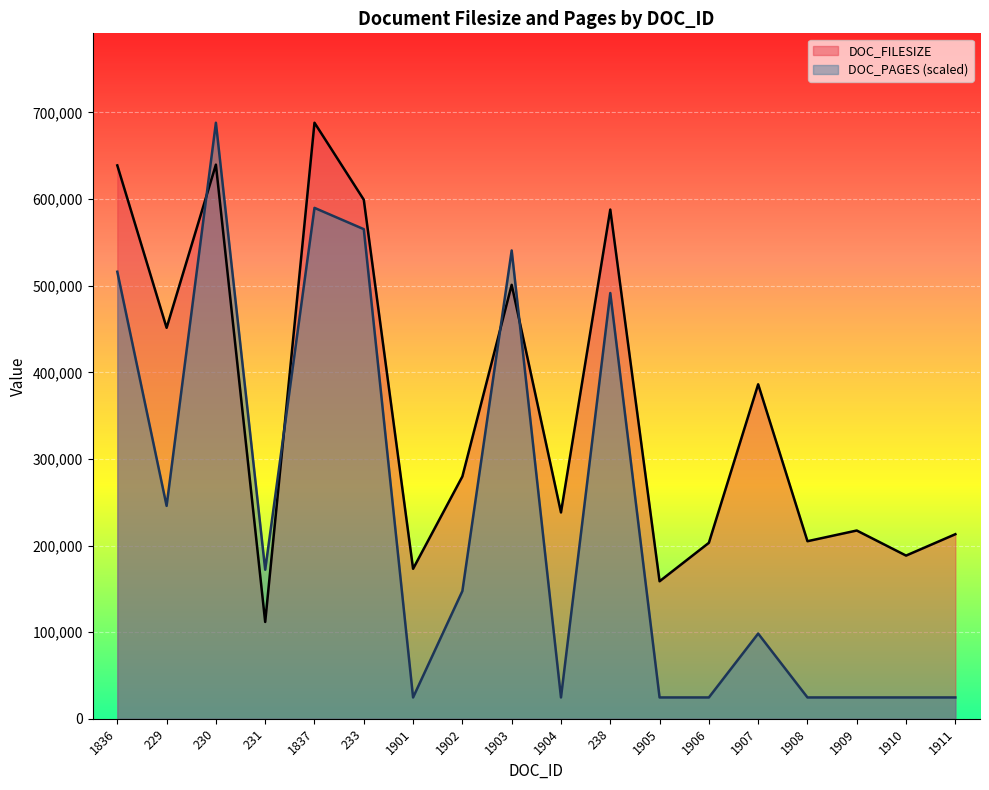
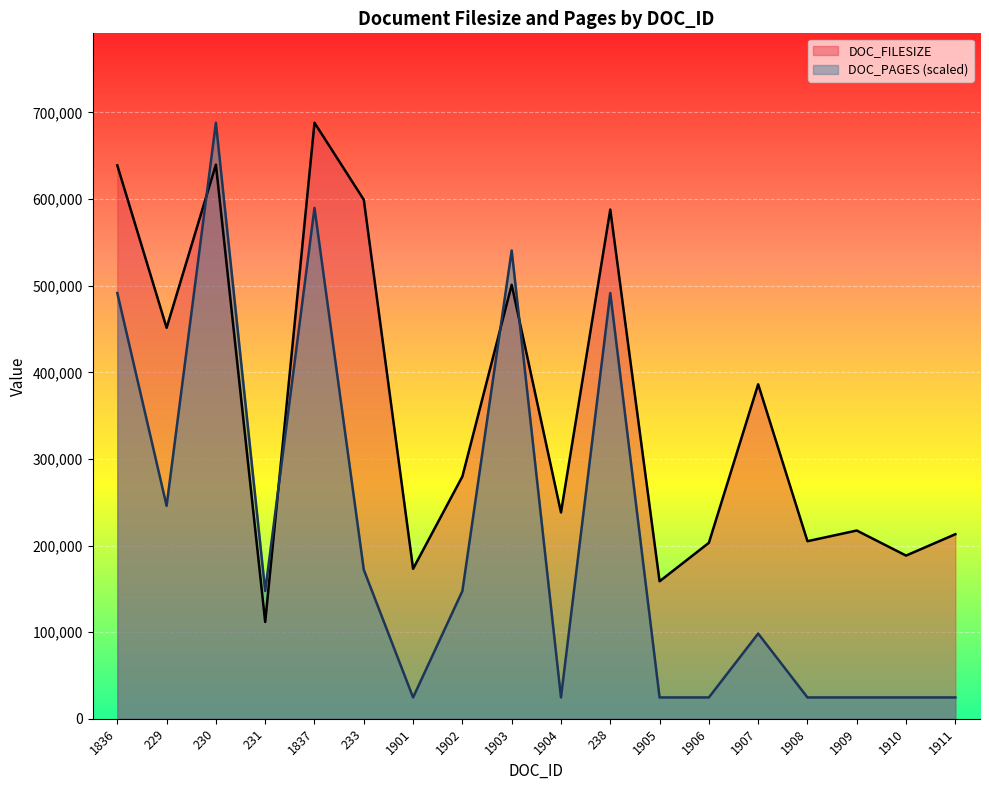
  {
    "DOC_FILESIZE": {
      "1836": "640,000",
      "229": "450,000",
      "230": "640,000",
      "231": "110,000",
      "1837": "690,000",
      "233": "600,000",
      "1901": "170,000",
      "1902": "280,000",
      "1903": "500,000",
      "1904": "240,000",
      "238": "590,000",
      "1905": "160,000",
      "1906": "200,000",
      "1907": "390,000",
      "1908": "200,000",
      "1909": "220,000",
      "1910": "190,000",
      "1911": "210,000"
    },
    "DOC_PAGES (scaled)": {
-     "1836": "520,000",
+     "1836": "490,000",
      "229": "250,000",
      "230": "690,000",
-     "231": "170,000",
+     "231": "150,000",
      "1837": "590,000",
-     "233": "570,000",
+     "233": "170,000",
      "1901": "20,000",
      "1902": "150,000",
      "1903": "540,000",
      "1904": "20,000",
      "238": "490,000",
      "1905": "20,000",
      "1906": "20,000",
      "1907": "100,000",
      "1908": "20,000",
      "1909": "20,000",
      "1910": "20,000",
      "1911": "20,000"
    }
  }
